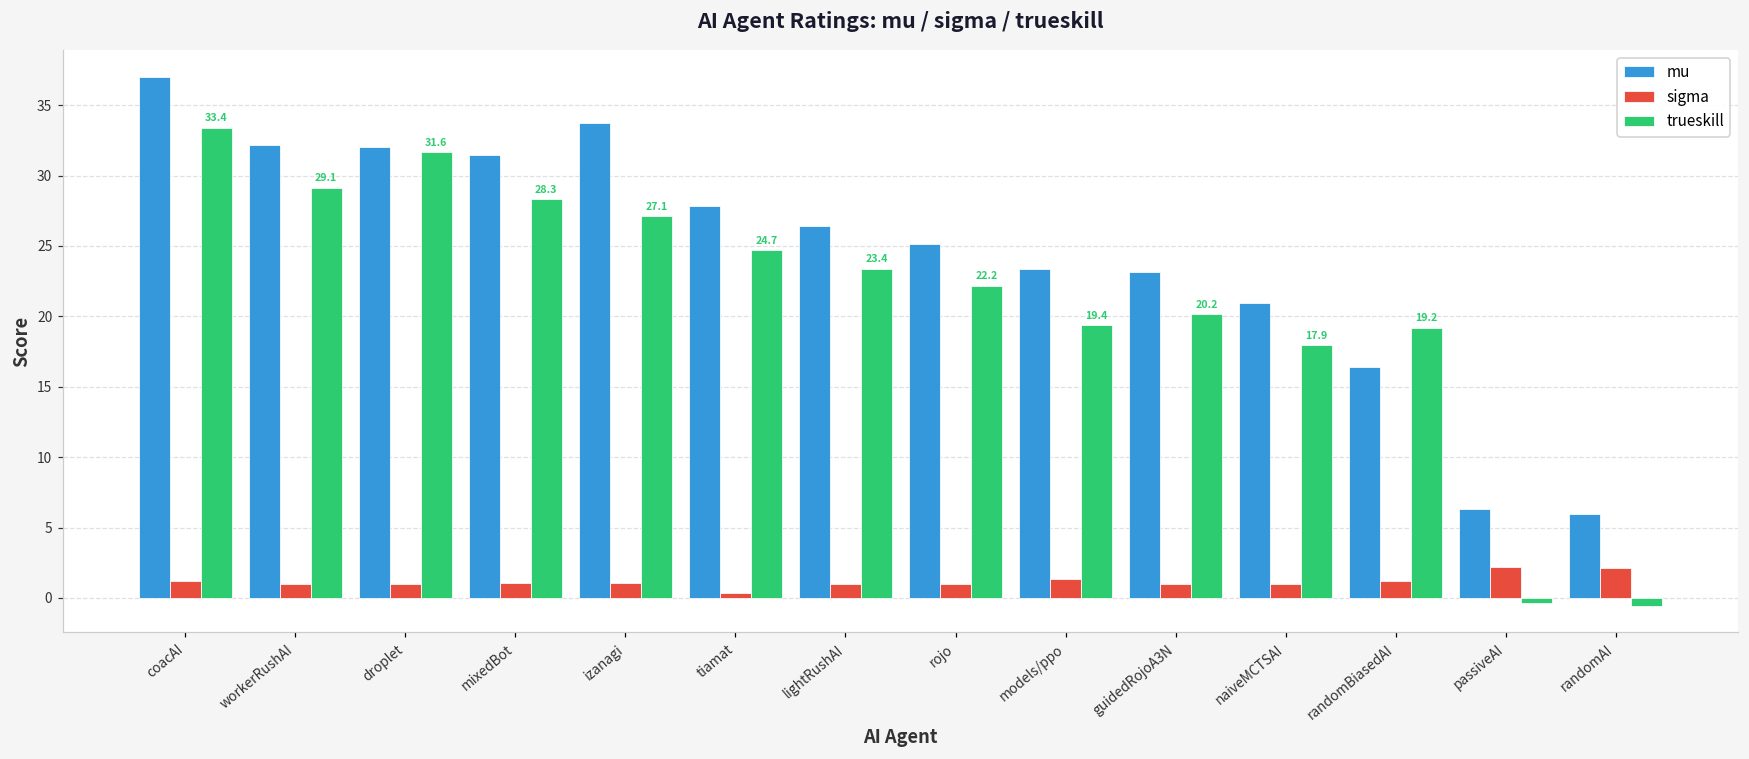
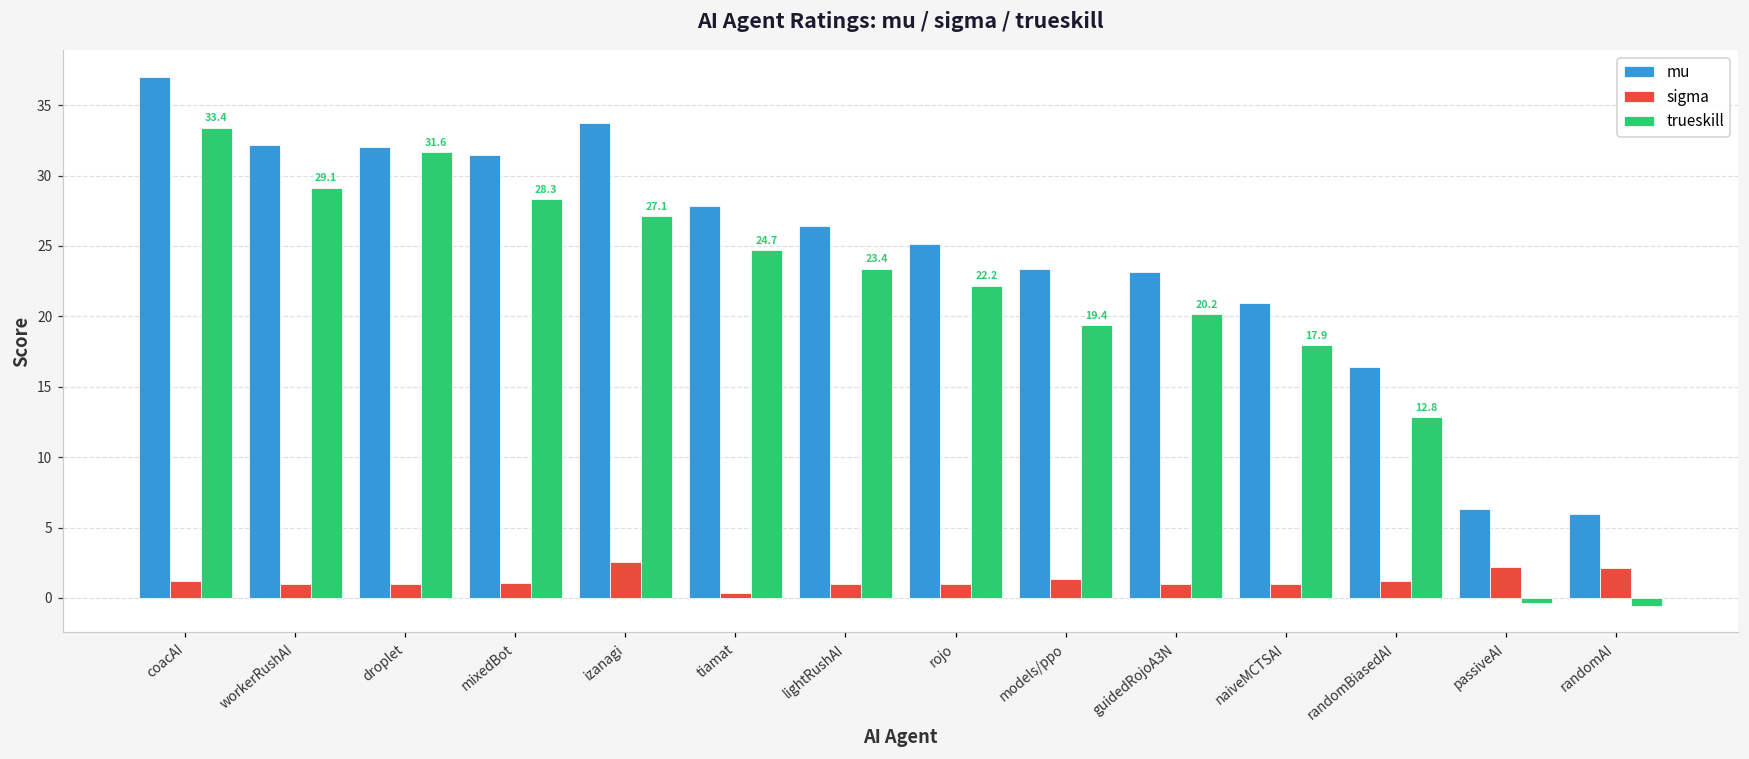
  {
    "mu": {
      "coacAI": 37.0,
      "workerRushAI": 32.2,
      "droplet": 32.0,
      "mixedBot": 31.5,
      "izanagi": 33.7,
      "tiamat": 27.8,
      "lightRushAI": 26.4,
      "rojo": 25.2,
      "models/ppo": 23.4,
      "guidedRojoA3N": 23.1,
      "naiveMCTSAI": 20.9,
      "randomBiasedAI": 16.4,
      "passiveAI": 6.3,
      "randomAI": 5.9
    },
    "sigma": {
      "coacAI": 1.2,
      "workerRushAI": 1.0,
      "droplet": 1.0,
      "mixedBot": 1.1,
-     "izanagi": 1.0,
+     "izanagi": 2.6,
      "tiamat": 0.3,
      "lightRushAI": 1.0,
      "rojo": 1.0,
      "models/ppo": 1.3,
      "guidedRojoA3N": 1.0,
      "naiveMCTSAI": 1.0,
      "randomBiasedAI": 1.2,
      "passiveAI": 2.2,
      "randomAI": 2.2
    },
    "trueskill": {
      "coacAI": 33.4,
      "workerRushAI": 29.1,
      "droplet": 31.6,
      "mixedBot": 28.3,
      "izanagi": 27.1,
      "tiamat": 24.7,
      "lightRushAI": 23.4,
      "rojo": 22.2,
      "models/ppo": 19.4,
      "guidedRojoA3N": 20.2,
      "naiveMCTSAI": 17.9,
-     "randomBiasedAI": 19.2
+     "randomBiasedAI": 12.8
    }
  }
